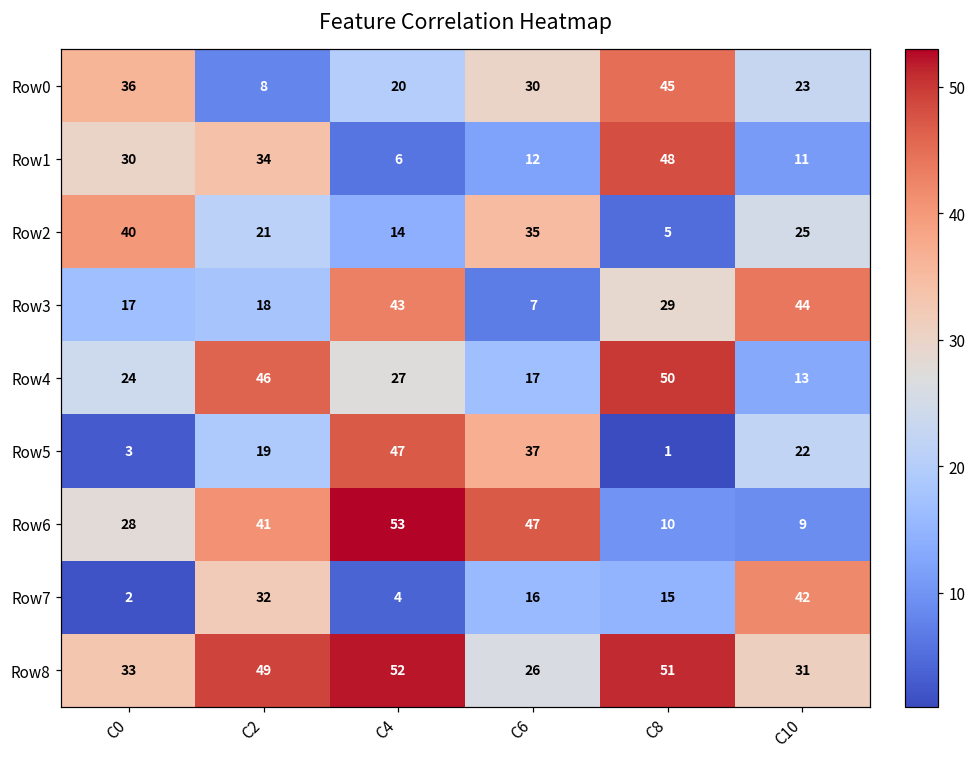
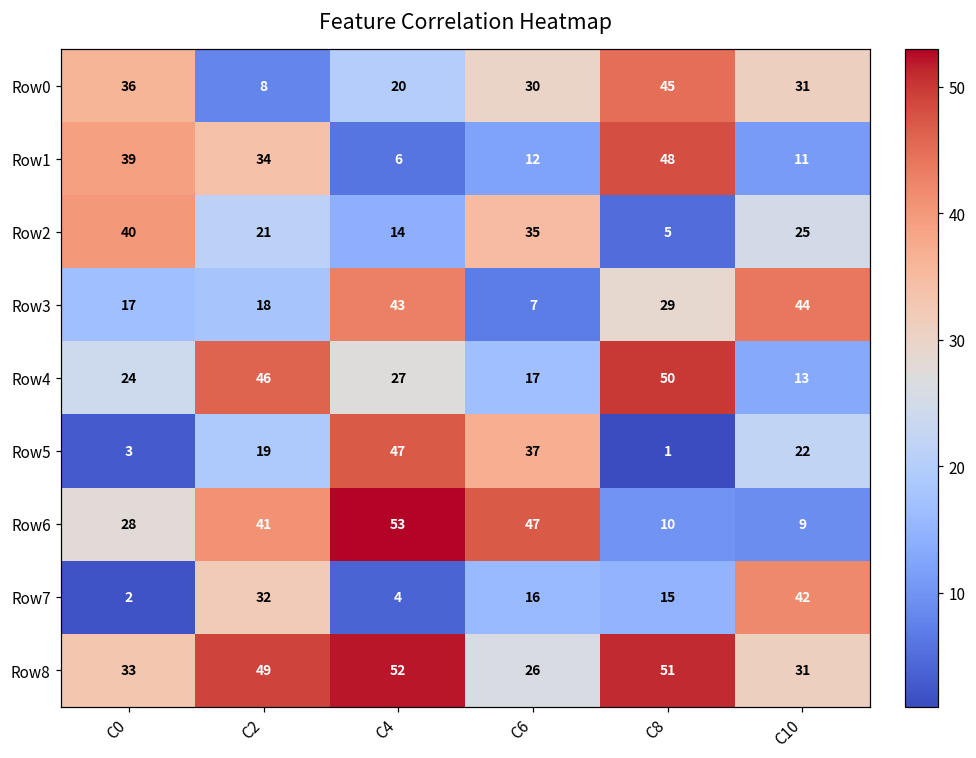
  {
    "Row0": {
      "C0": 36,
      "C2": 8,
      "C4": 20,
      "C6": 30,
      "C8": 45,
-     "C10": 23
+     "C10": 31
    },
    "Row1": {
-     "C0": 30,
+     "C0": 39,
      "C2": 34,
      "C4": 6,
      "C6": 12,
      "C8": 48,
      "C10": 11
    },
    "Row2": {
      "C0": 40,
      "C2": 21,
      "C4": 14,
      "C6": 35,
      "C8": 5,
      "C10": 25
    },
    "Row3": {
      "C0": 17,
      "C2": 18,
      "C4": 43,
      "C6": 7,
      "C8": 29,
      "C10": 44
    },
    "Row4": {
      "C0": 24,
      "C2": 46,
      "C4": 27,
      "C6": 17,
      "C8": 50,
      "C10": 13
    },
    "Row5": {
      "C0": 3,
      "C2": 19,
      "C4": 47,
      "C6": 37,
      "C8": 1,
      "C10": 22
    },
    "Row6": {
      "C0": 28,
      "C2": 41,
      "C4": 53,
      "C6": 47,
      "C8": 10,
      "C10": 9
    },
    "Row7": {
      "C0": 2,
      "C2": 32,
      "C4": 4,
      "C6": 16,
      "C8": 15,
      "C10": 42
    },
    "Row8": {
      "C0": 33,
      "C2": 49,
      "C4": 52,
      "C6": 26,
      "C8": 51,
      "C10": 31
    }
  }
